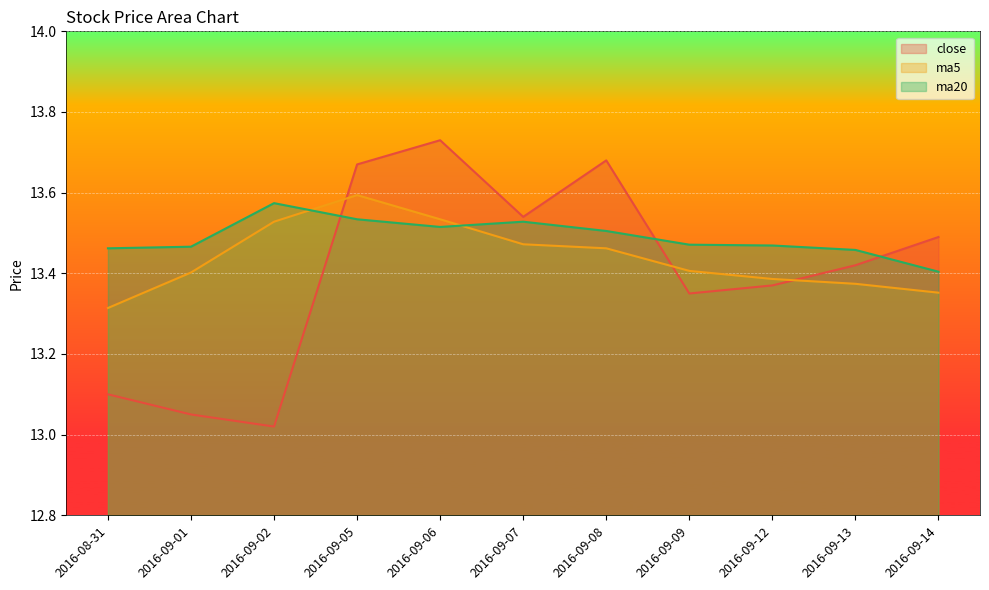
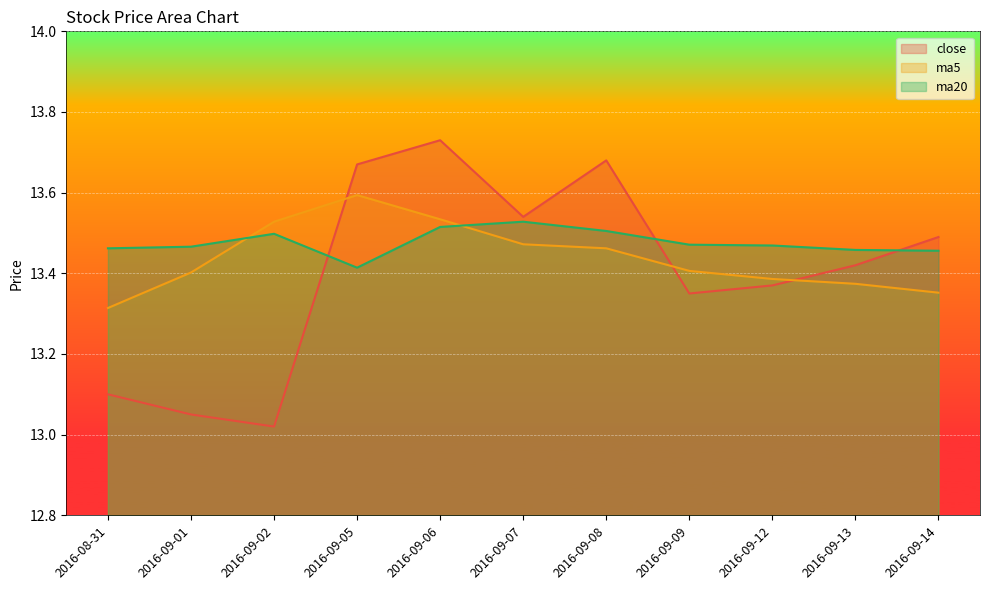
  {
    "ma20": {
      "2016-08-31": 13.46,
      "2016-09-01": 13.47,
-     "2016-09-02": 13.57,
-     "2016-09-05": 13.53,
+     "2016-09-02": 13.50,
+     "2016-09-05": 13.41,
      "2016-09-06": 13.52,
      "2016-09-07": 13.53,
      "2016-09-08": 13.51,
      "2016-09-09": 13.47,
      "2016-09-12": 13.47,
      "2016-09-13": 13.46,
-     "2016-09-14": 13.40
+     "2016-09-14": 13.46
    }
  }
